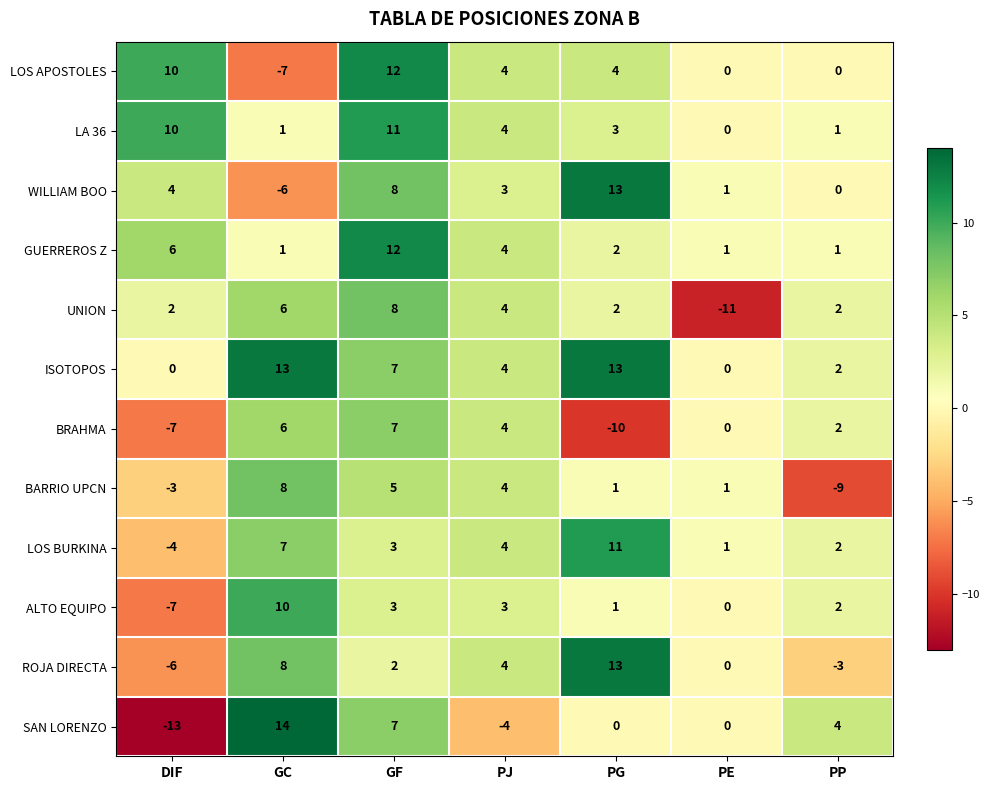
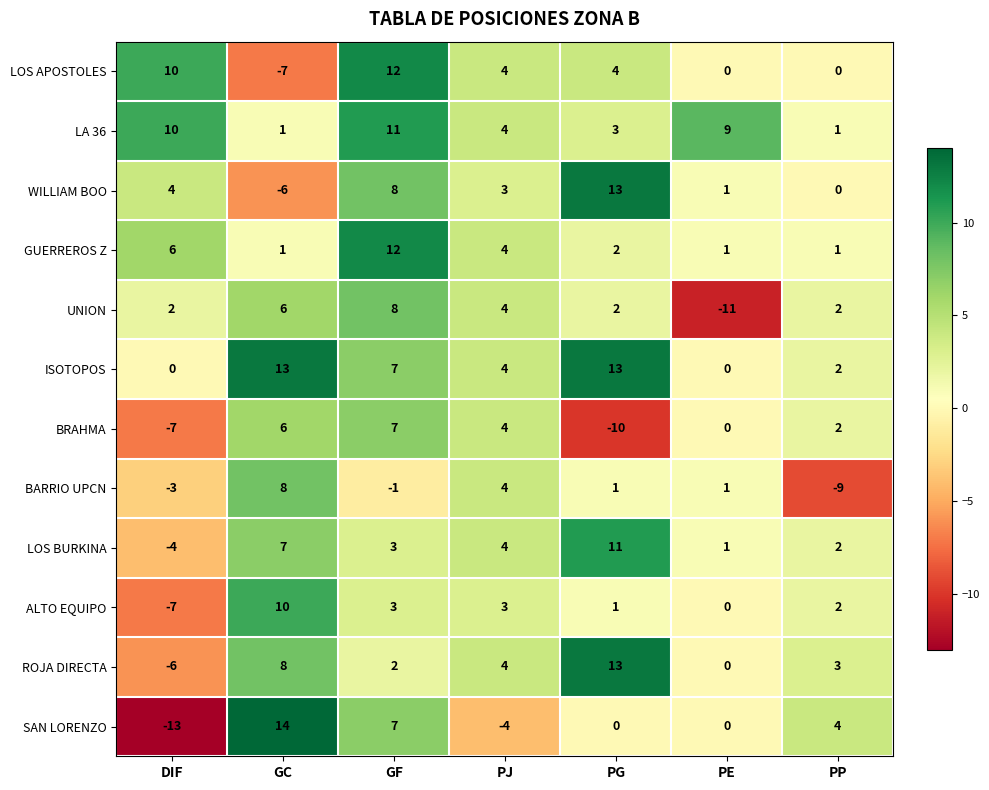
  {
    "LOS APOSTOLES": {
      "DIF": 10,
      "GC": -7,
      "GF": 12,
      "PJ": 4,
      "PG": 4,
      "PE": 0,
      "PP": 0
    },
    "LA 36": {
      "DIF": 10,
      "GC": 1,
      "GF": 11,
      "PJ": 4,
      "PG": 3,
-     "PE": 0,
+     "PE": 9,
      "PP": 1
    },
    "WILLIAM BOO": {
      "DIF": 4,
      "GC": -6,
      "GF": 8,
      "PJ": 3,
      "PG": 13,
      "PE": 1,
      "PP": 0
    },
    "GUERREROS Z": {
      "DIF": 6,
      "GC": 1,
      "GF": 12,
      "PJ": 4,
      "PG": 2,
      "PE": 1,
      "PP": 1
    },
    "UNION": {
      "DIF": 2,
      "GC": 6,
      "GF": 8,
      "PJ": 4,
      "PG": 2,
      "PE": -11,
      "PP": 2
    },
    "ISOTOPOS": {
      "DIF": 0,
      "GC": 13,
      "GF": 7,
      "PJ": 4,
      "PG": 13,
      "PE": 0,
      "PP": 2
    },
    "BRAHMA": {
      "DIF": -7,
      "GC": 6,
      "GF": 7,
      "PJ": 4,
      "PG": -10,
      "PE": 0,
      "PP": 2
    },
    "BARRIO UPCN": {
      "DIF": -3,
      "GC": 8,
-     "GF": 5,
+     "GF": -1,
      "PJ": 4,
      "PG": 1,
      "PE": 1,
      "PP": -9
    },
    "LOS BURKINA": {
      "DIF": -4,
      "GC": 7,
      "GF": 3,
      "PJ": 4,
      "PG": 11,
      "PE": 1,
      "PP": 2
    },
    "ALTO EQUIPO": {
      "DIF": -7,
      "GC": 10,
      "GF": 3,
      "PJ": 3,
      "PG": 1,
      "PE": 0,
      "PP": 2
    },
    "ROJA DIRECTA": {
      "DIF": -6,
      "GC": 8,
      "GF": 2,
      "PJ": 4,
      "PG": 13,
      "PE": 0,
-     "PP": -3
+     "PP": 3
    },
    "SAN LORENZO": {
      "DIF": -13,
      "GC": 14,
      "GF": 7,
      "PJ": -4,
      "PG": 0,
      "PE": 0,
      "PP": 4
    }
  }
